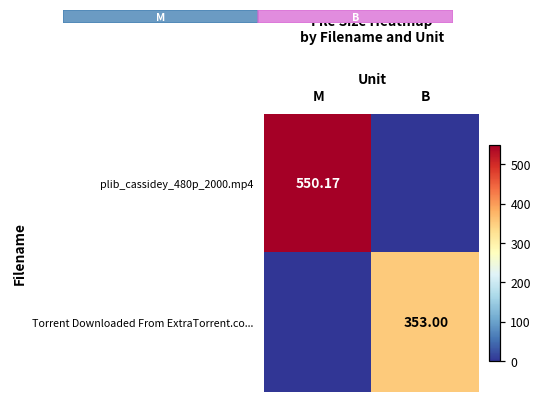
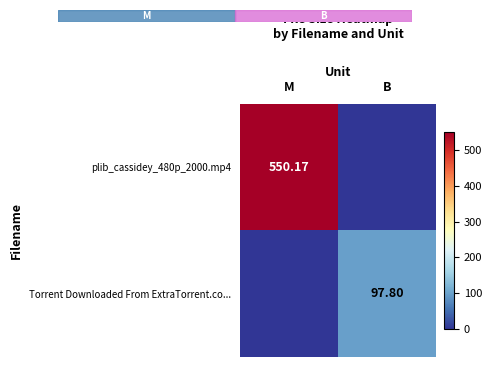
  {
    "plib_cassidey_480p_2000.mp4": {
      "M": 550.17
    },
    "Torrent Downloaded From ExtraTorrent.co...": {
-     "B": 353.00
+     "B": 97.80
    }
  }
